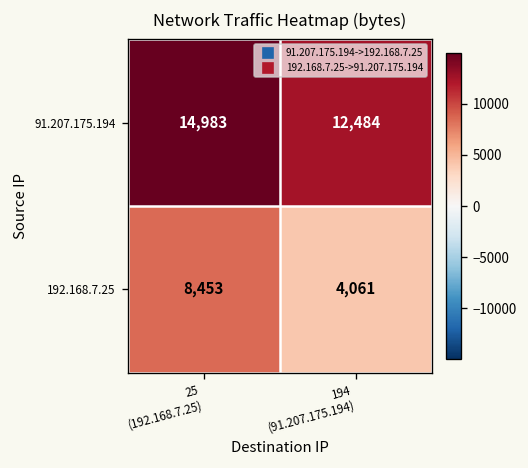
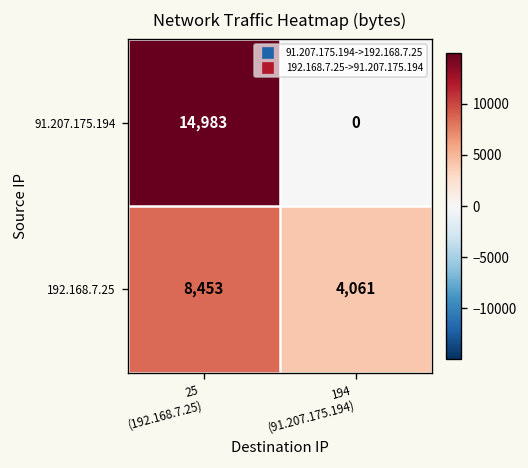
  {
    "91.207.175.194": {
      "25 (192.168.7.25)": "14,983",
-     "194 (91.207.175.194)": "12,484"
+     "194 (91.207.175.194)": "0"
    },
    "192.168.7.25": {
      "25 (192.168.7.25)": "8,453",
      "194 (91.207.175.194)": "4,061"
    }
  }
